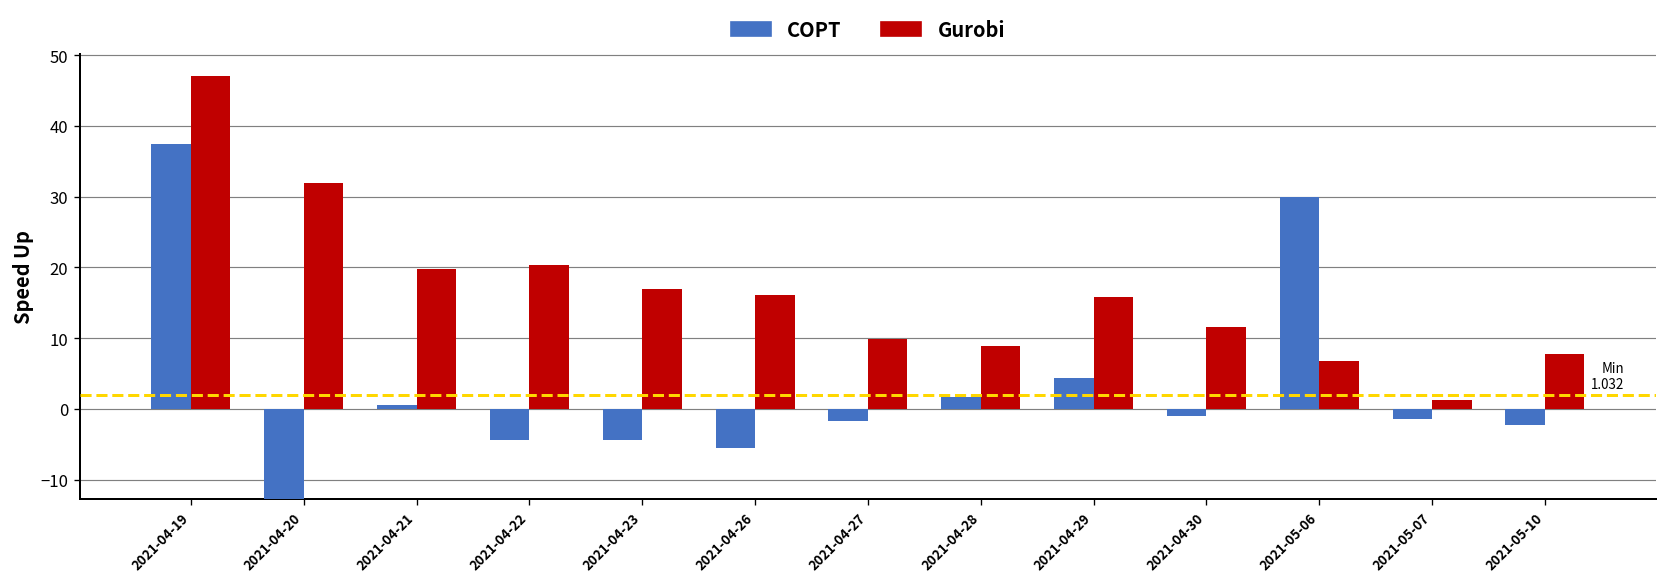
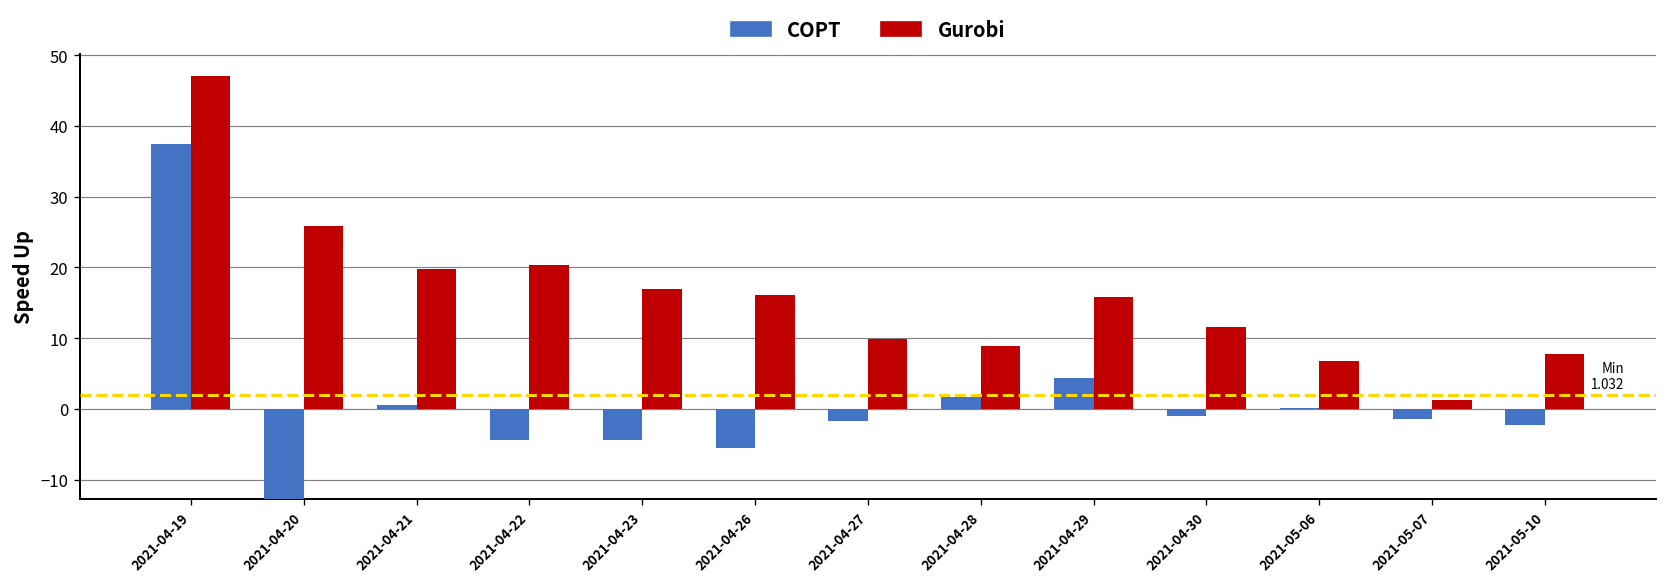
  {
    "COPT": {
      "2021-04-19": 38,
      "2021-04-20": -13,
      "2021-04-21": 1,
      "2021-04-22": -4,
      "2021-04-23": -4,
      "2021-04-26": -6,
      "2021-04-27": -2,
      "2021-04-28": 2,
      "2021-04-29": 4,
      "2021-04-30": -1,
-     "2021-05-06": 30,
+     "2021-05-06": 0,
      "2021-05-07": -1,
      "2021-05-10": -2
    },
    "Gurobi": {
      "2021-04-19": 47,
-     "2021-04-20": 32,
+     "2021-04-20": 26,
      "2021-04-21": 20,
      "2021-04-22": 20,
      "2021-04-23": 17,
      "2021-04-26": 16,
      "2021-04-27": 10,
      "2021-04-28": 9,
      "2021-04-29": 16,
      "2021-04-30": 12,
      "2021-05-06": 7,
      "2021-05-07": 1
    }
  }
